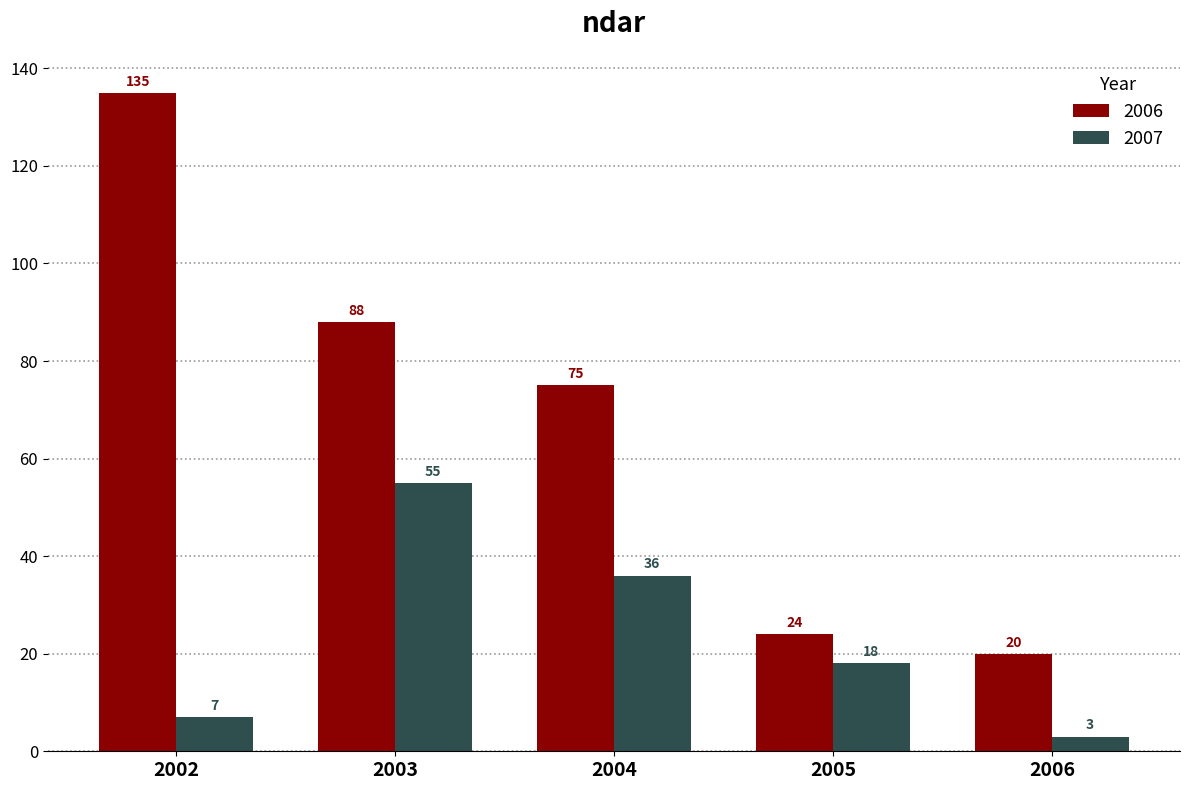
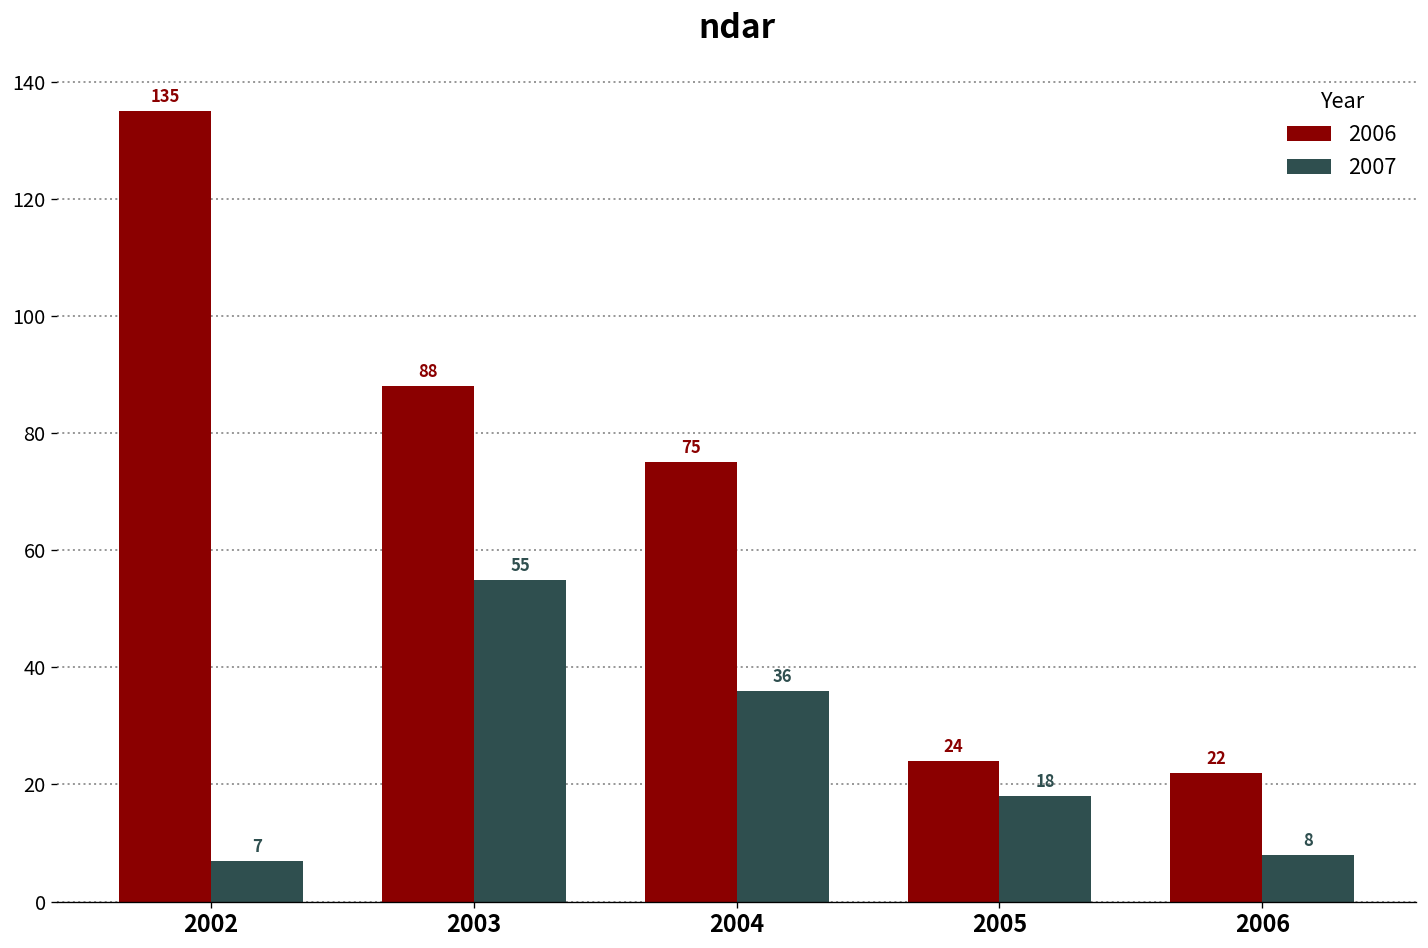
  {
    "2006": {
      "2002": 135,
      "2003": 88,
      "2004": 75,
      "2005": 24,
-     "2006": 20
+     "2006": 22
    },
    "2007": {
      "2002": 7,
      "2003": 55,
      "2004": 36,
      "2005": 18,
-     "2006": 3
+     "2006": 8
    }
  }
